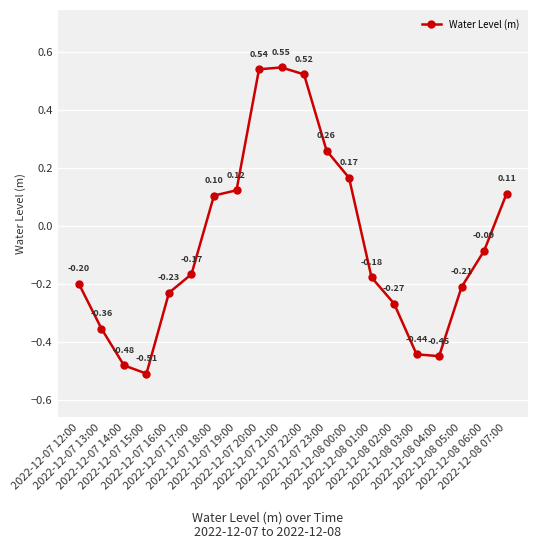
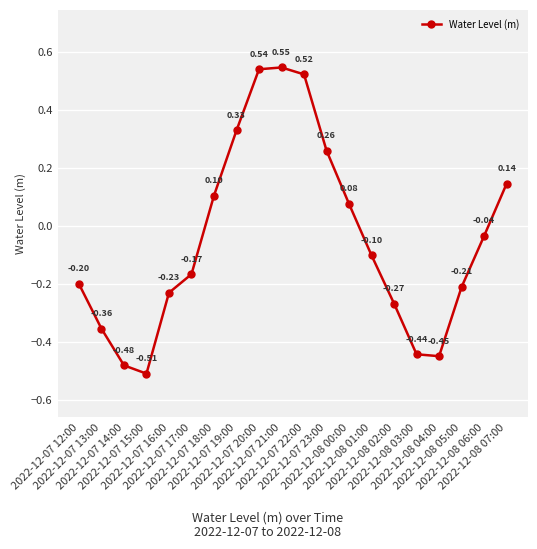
  {
    "2022-12-07 12:00": -0.20,
    "2022-12-07 13:00": -0.36,
    "2022-12-07 14:00": -0.48,
    "2022-12-07 15:00": -0.51,
    "2022-12-07 16:00": -0.23,
    "2022-12-07 17:00": -0.17,
    "2022-12-07 18:00": 0.10,
-   "2022-12-07 19:00": 0.12,
+   "2022-12-07 19:00": 0.33,
    "2022-12-07 20:00": 0.54,
    "2022-12-07 21:00": 0.55,
    "2022-12-07 22:00": 0.52,
    "2022-12-07 23:00": 0.26,
-   "2022-12-08 00:00": 0.17,
-   "2022-12-08 01:00": -0.18,
+   "2022-12-08 00:00": 0.08,
+   "2022-12-08 01:00": -0.10,
    "2022-12-08 02:00": -0.27,
    "2022-12-08 03:00": -0.44,
    "2022-12-08 04:00": -0.45,
    "2022-12-08 05:00": -0.21,
-   "2022-12-08 06:00": -0.09,
-   "2022-12-08 07:00": 0.11
+   "2022-12-08 06:00": -0.04,
+   "2022-12-08 07:00": 0.14
  }
